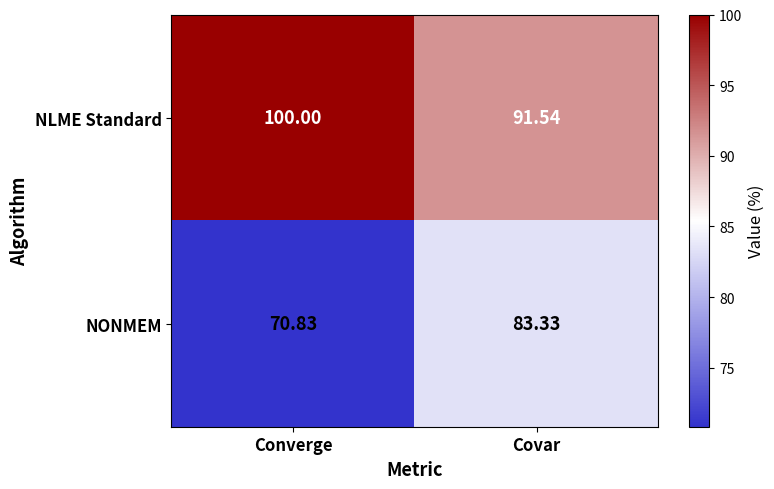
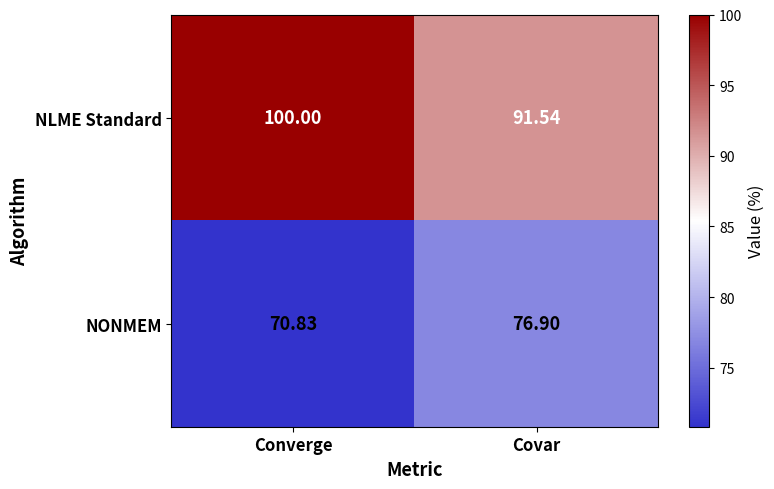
  {
    "NLME Standard": {
      "Converge": 100.00,
      "Covar": 91.54
    },
    "NONMEM": {
      "Converge": 70.83,
-     "Covar": 83.33
+     "Covar": 76.90
    }
  }
